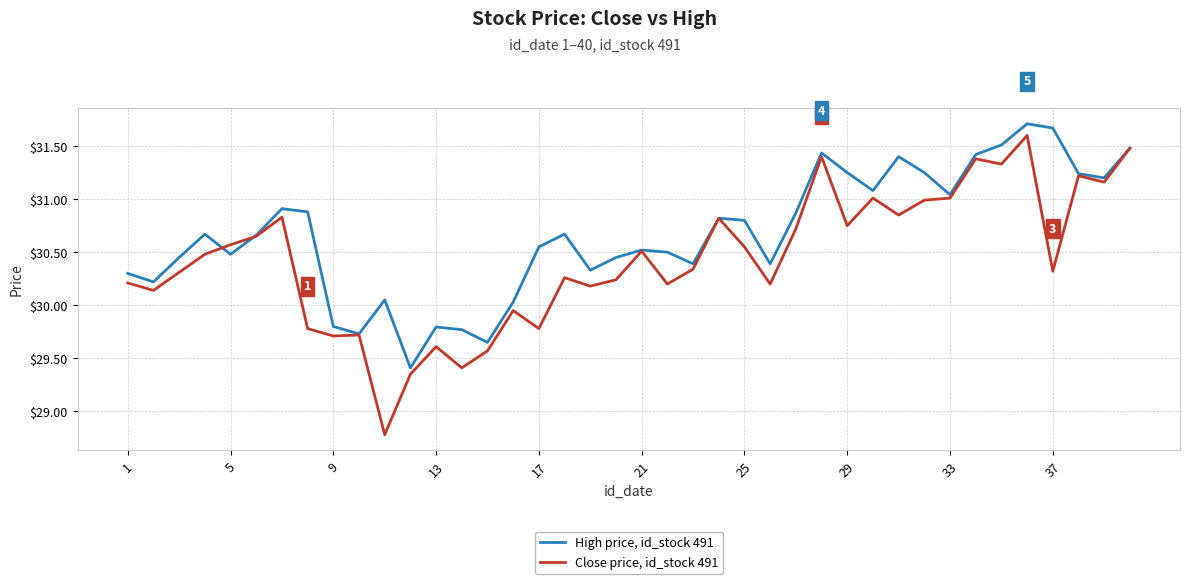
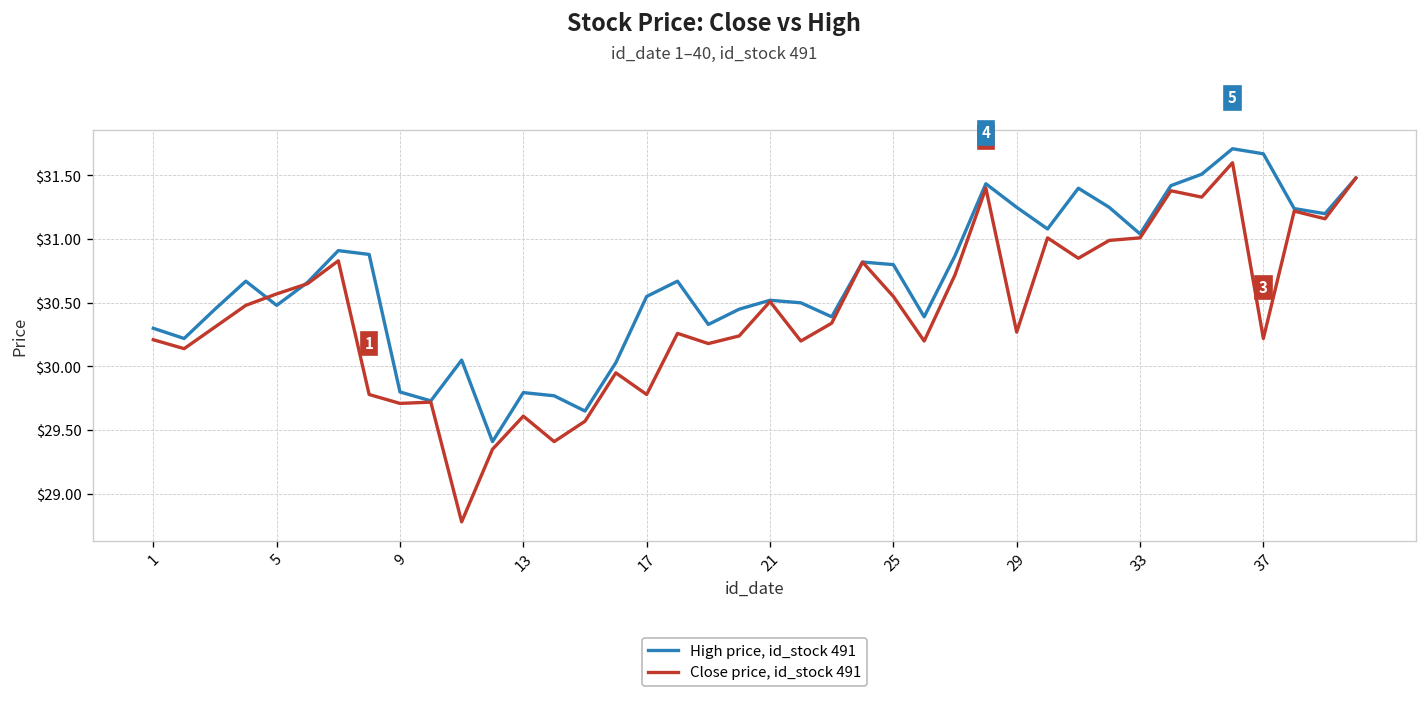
  {
    "High price, id_stock 491": {
      "1": "$30.30",
      "5": "$30.48",
      "9": "$29.80",
      "13": "$29.80",
      "17": "$30.55",
      "25": "$30.80",
      "29": "$31.25",
      "33": "$31.04",
      "37": "$31.67"
    },
    "Close price, id_stock 491": {
      "1": "$30.21",
      "5": "$30.57",
      "9": "$29.71",
      "13": "$29.61",
      "17": "$29.78",
      "25": "$30.55",
-     "29": "$30.75",
+     "29": "$30.27",
      "33": "$31.01",
-     "37": "$30.32"
+     "37": "$30.22"
    }
  }
